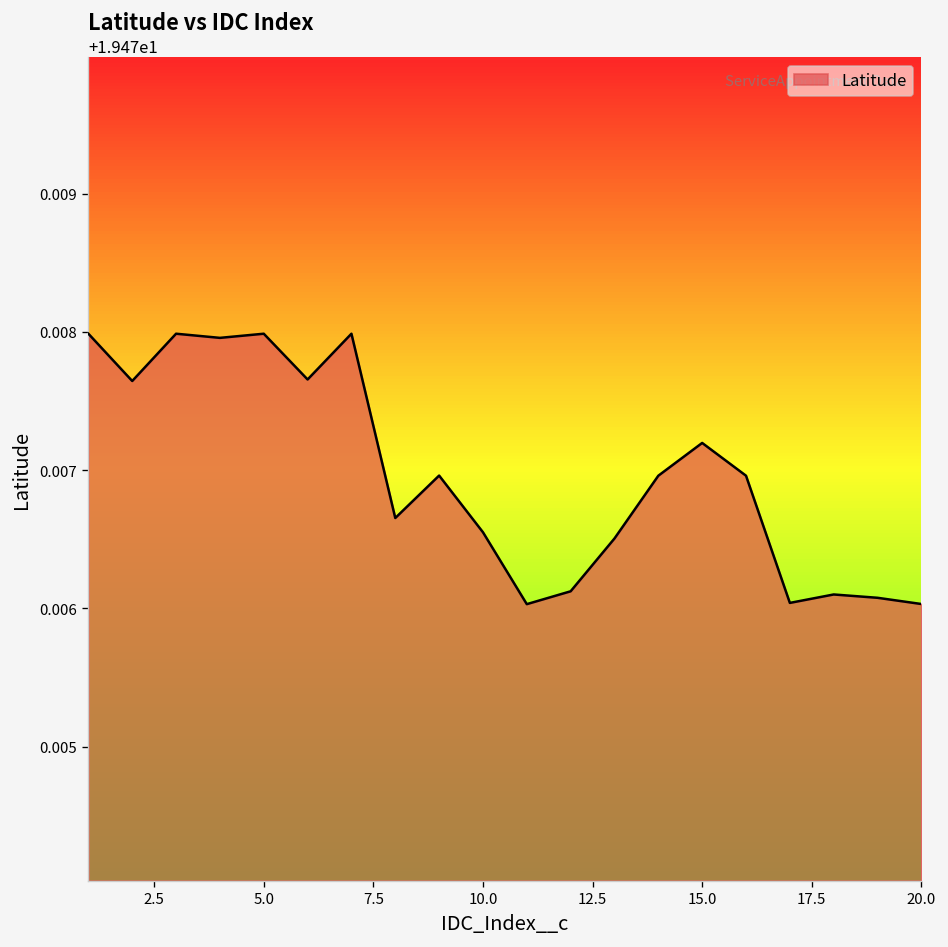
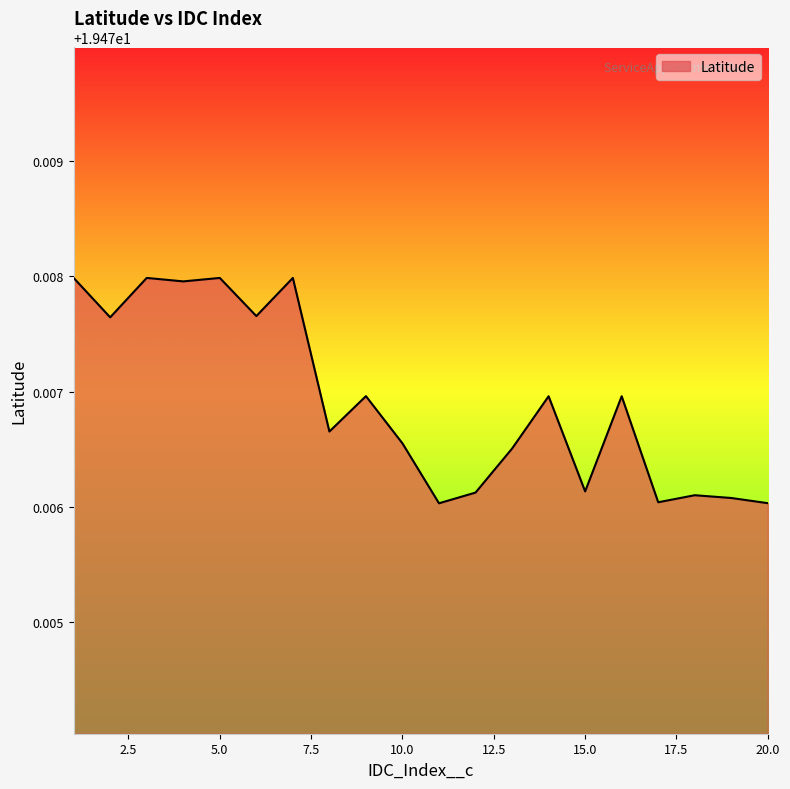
  {
    "5.0": 19.47799,
    "10.0": 19.47655,
-   "15.0": 19.47720,
+   "15.0": 19.47613,
    "20.0": 19.47603
  }
